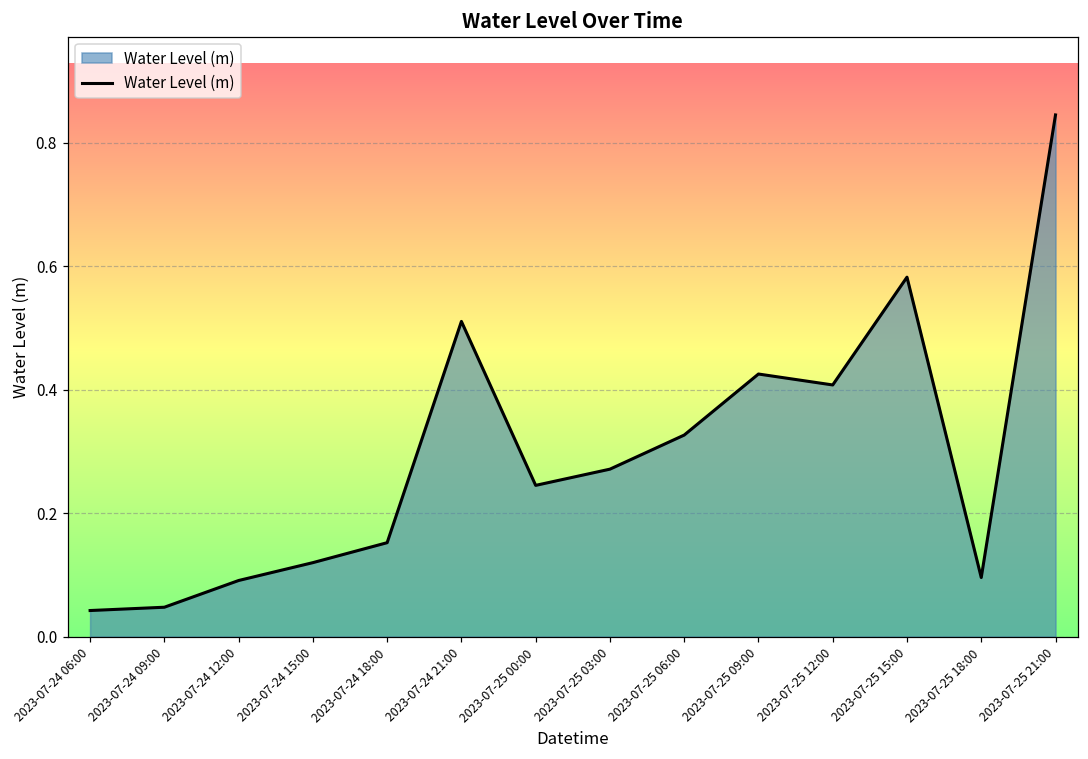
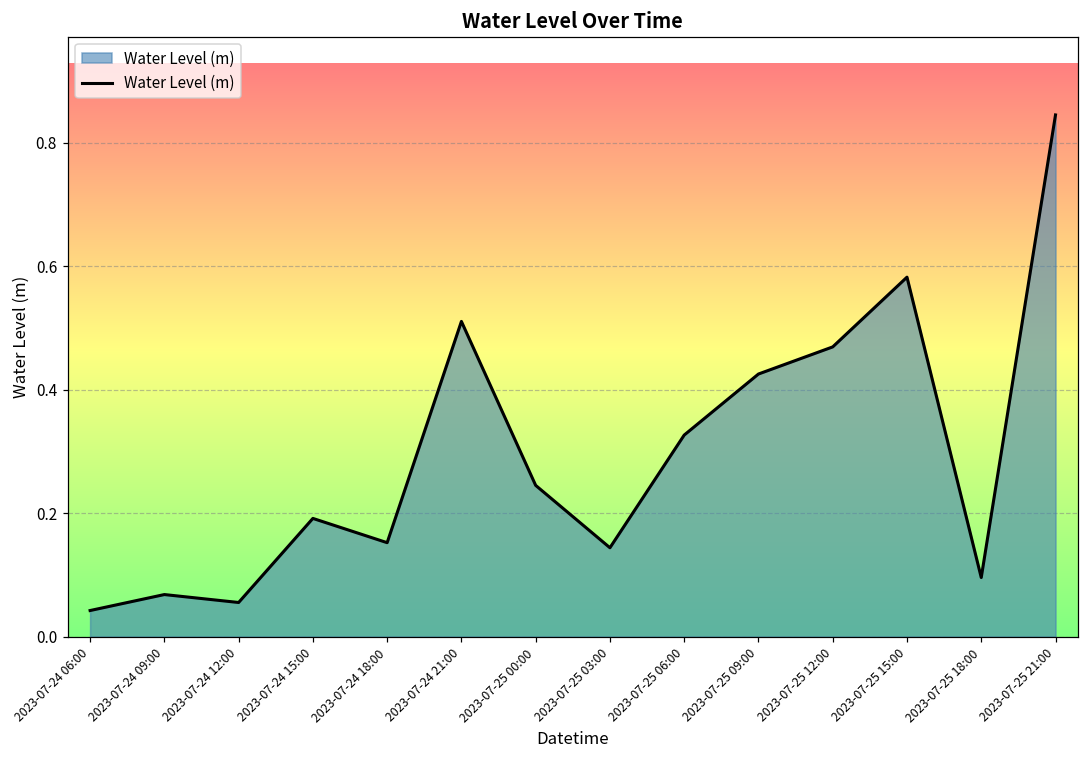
  {
    "2023-07-24 06:00": 0.04,
-   "2023-07-24 09:00": 0.05,
-   "2023-07-24 12:00": 0.09,
-   "2023-07-24 15:00": 0.12,
+   "2023-07-24 09:00": 0.07,
+   "2023-07-24 12:00": 0.06,
+   "2023-07-24 15:00": 0.19,
    "2023-07-24 18:00": 0.15,
    "2023-07-24 21:00": 0.51,
    "2023-07-25 00:00": 0.24,
-   "2023-07-25 03:00": 0.27,
+   "2023-07-25 03:00": 0.14,
    "2023-07-25 06:00": 0.33,
    "2023-07-25 09:00": 0.43,
-   "2023-07-25 12:00": 0.41,
+   "2023-07-25 12:00": 0.47,
    "2023-07-25 15:00": 0.58,
    "2023-07-25 18:00": 0.10,
    "2023-07-25 21:00": 0.84
  }
